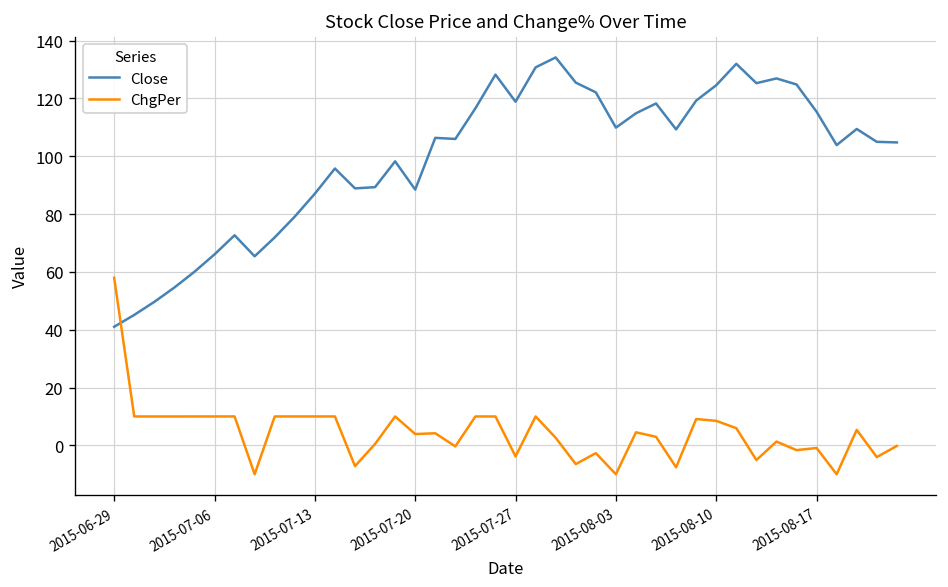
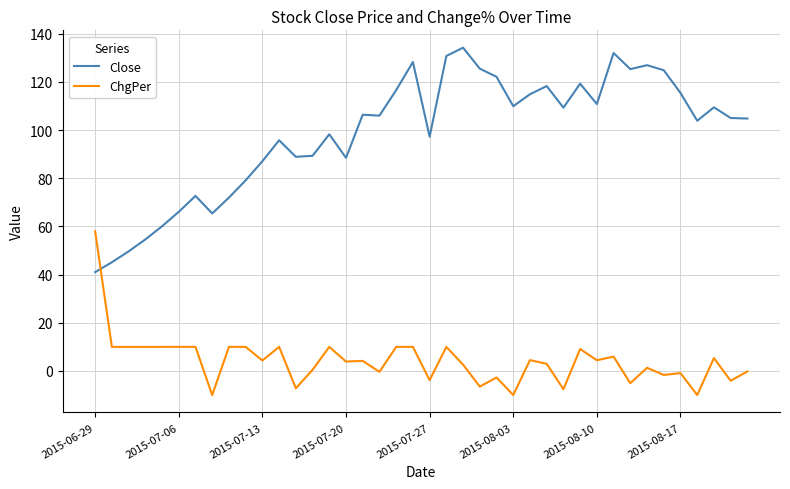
  {
    "Close": {
      "2015-06-29": 41,
      "2015-07-06": 66,
      "2015-07-13": 87,
      "2015-07-20": 88,
-     "2015-07-27": 119,
+     "2015-07-27": 97,
      "2015-08-03": 110,
-     "2015-08-10": 125,
+     "2015-08-10": 111,
      "2015-08-17": 115
    },
    "ChgPer": {
      "2015-06-29": 58,
      "2015-07-06": 10,
-     "2015-07-13": 10,
+     "2015-07-13": 4,
      "2015-07-20": 4,
      "2015-07-27": -4,
      "2015-08-03": -10,
-     "2015-08-10": 8,
+     "2015-08-10": 4,
      "2015-08-17": -1
    }
  }
